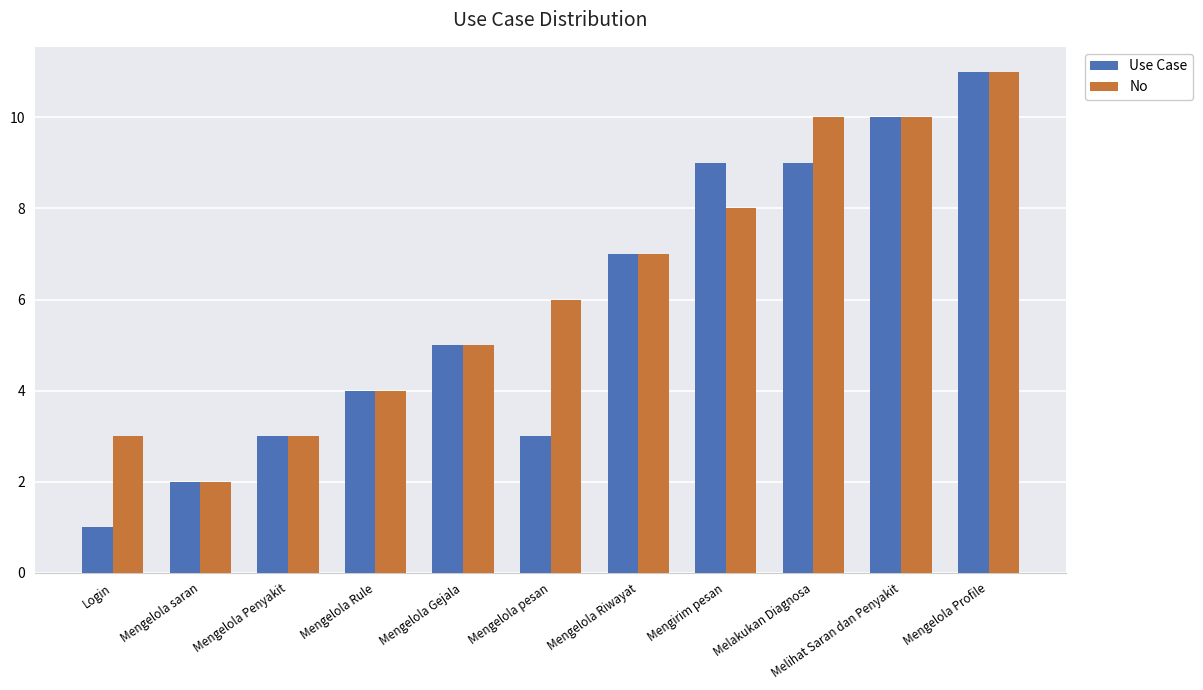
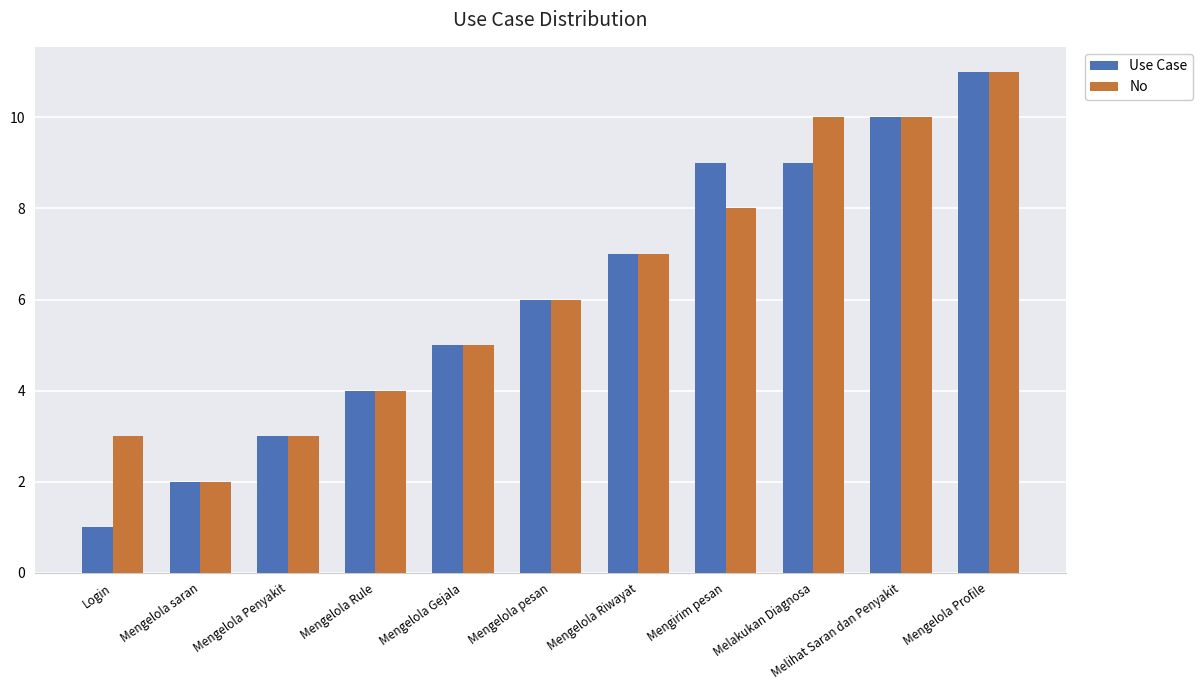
  {
    "Use Case": {
      "Login": 1,
      "Mengelola saran": 2,
      "Mengelola Penyakit": 3,
      "Mengelola Rule": 4,
      "Mengelola Gejala": 5,
-     "Mengelola pesan": 3,
+     "Mengelola pesan": 6,
      "Mengelola Riwayat": 7,
      "Mengirim pesan": 9,
      "Melakukan Diagnosa": 9,
      "Melihat Saran dan Penyakit": 10,
      "Mengelola Profile": 11
    },
    "No": {
      "Login": 3,
      "Mengelola saran": 2,
      "Mengelola Penyakit": 3,
      "Mengelola Rule": 4,
      "Mengelola Gejala": 5,
      "Mengelola pesan": 6,
      "Mengelola Riwayat": 7,
      "Mengirim pesan": 8,
      "Melakukan Diagnosa": 10,
      "Melihat Saran dan Penyakit": 10,
      "Mengelola Profile": 11
    }
  }
